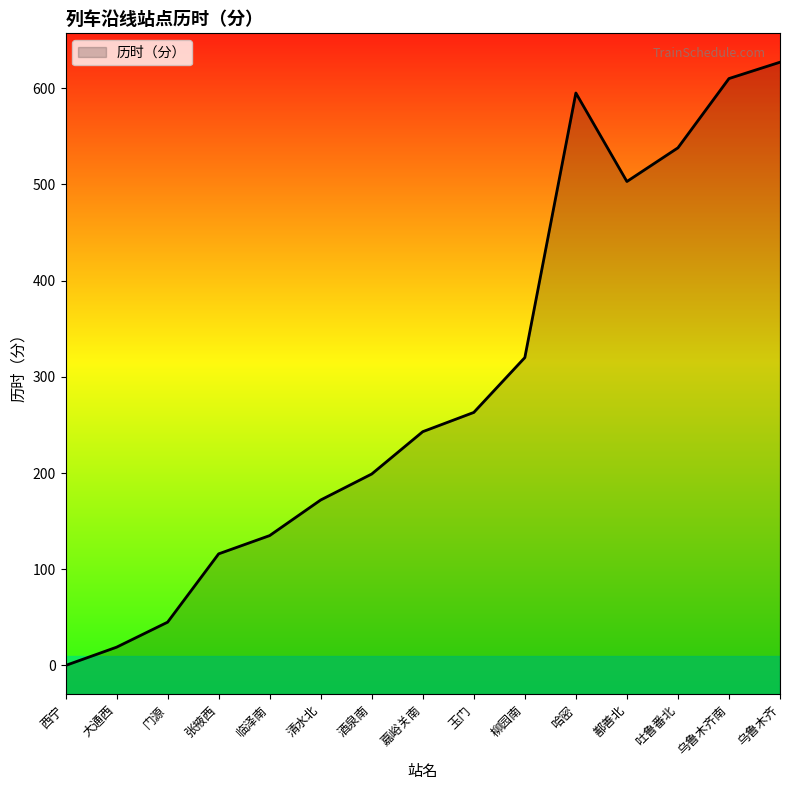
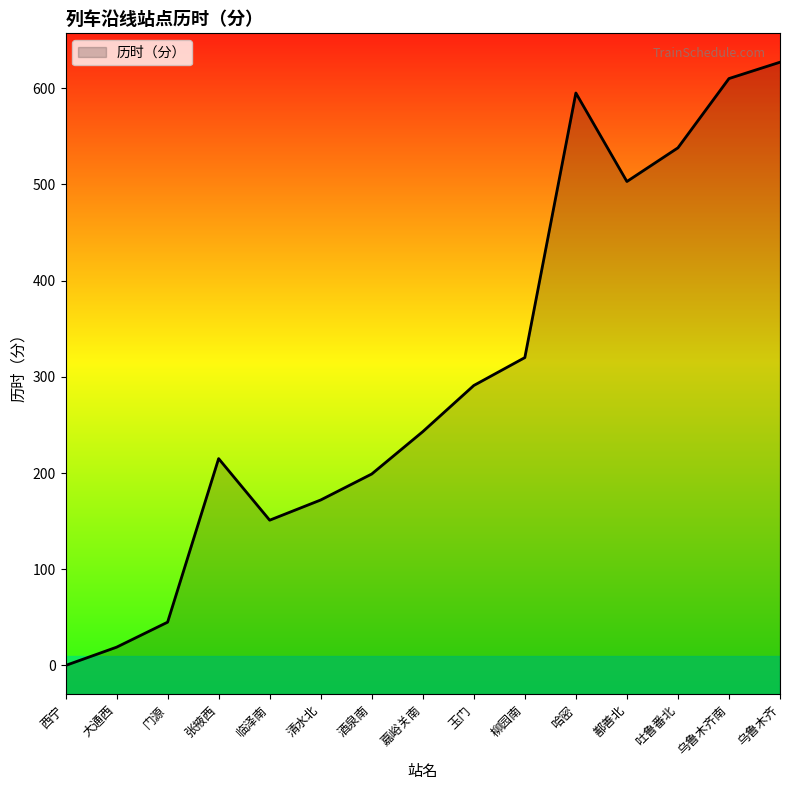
  {
    "大通西": 20,
    "门源": 50,
-   "张掖西": 120,
-   "临泽南": 140,
+   "张掖西": 220,
+   "临泽南": 150,
    "清水北": 170,
    "酒泉南": 200,
    "嘉峪关南": 240,
-   "玉门": 260,
+   "玉门": 290,
    "柳园南": 320,
    "哈密": 600,
    "鄯善北": 500,
    "吐鲁番北": 540,
    "乌鲁木齐南": 610,
    "乌鲁木齐": 630
  }
